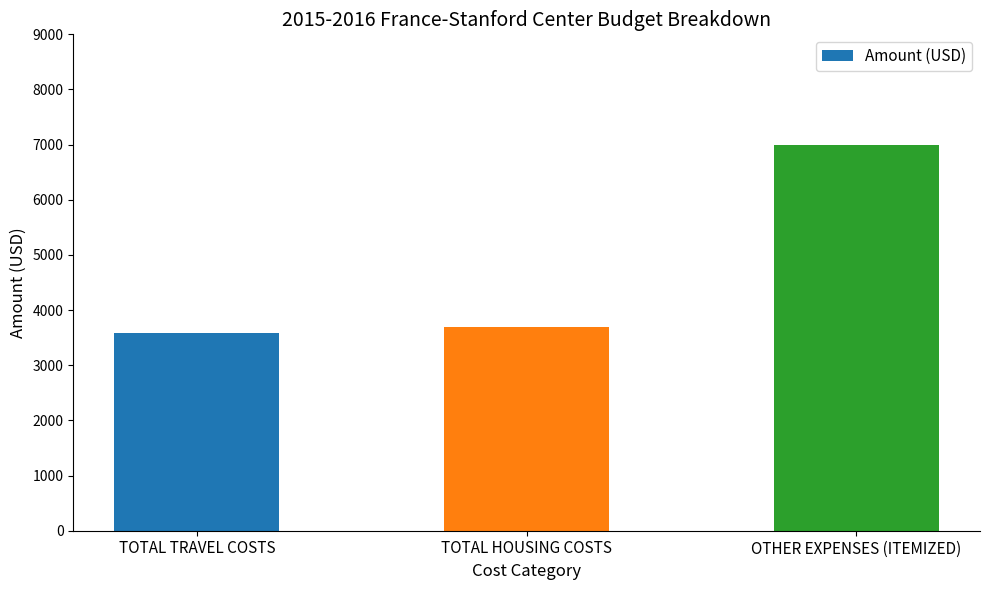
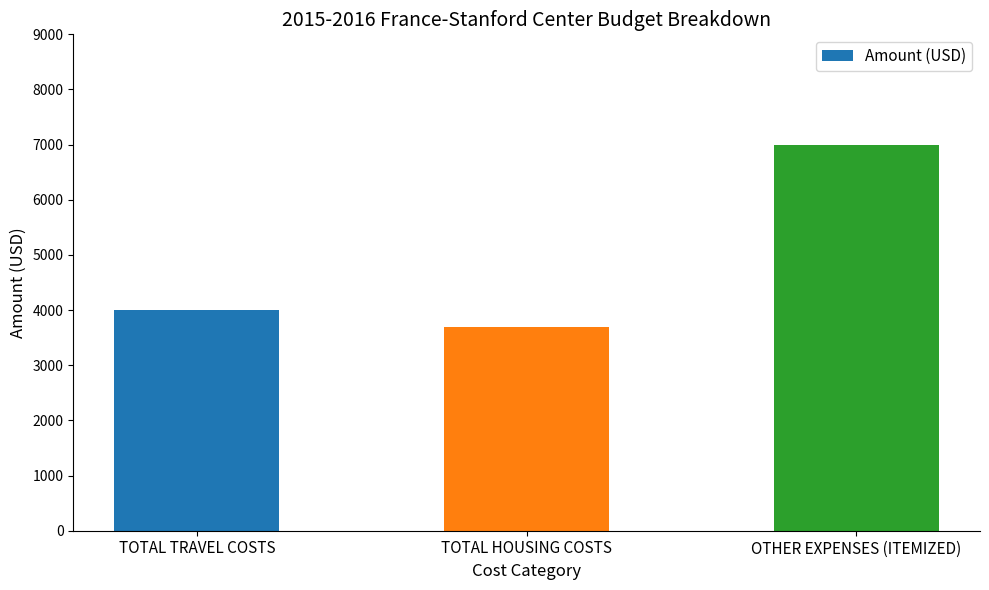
  {
-   "TOTAL TRAVEL COSTS": 3600,
+   "TOTAL TRAVEL COSTS": 4000,
    "TOTAL HOUSING COSTS": 3700,
    "OTHER EXPENSES (ITEMIZED)": 7000
  }
